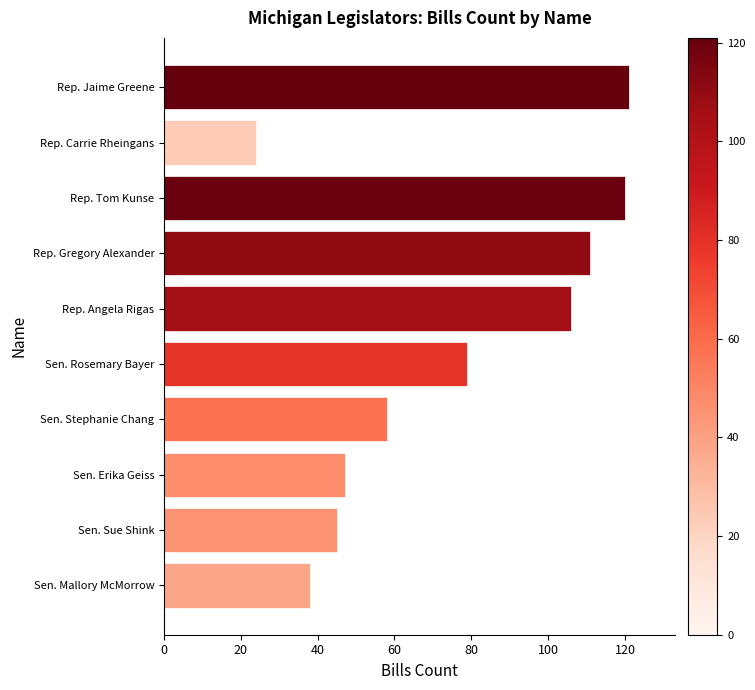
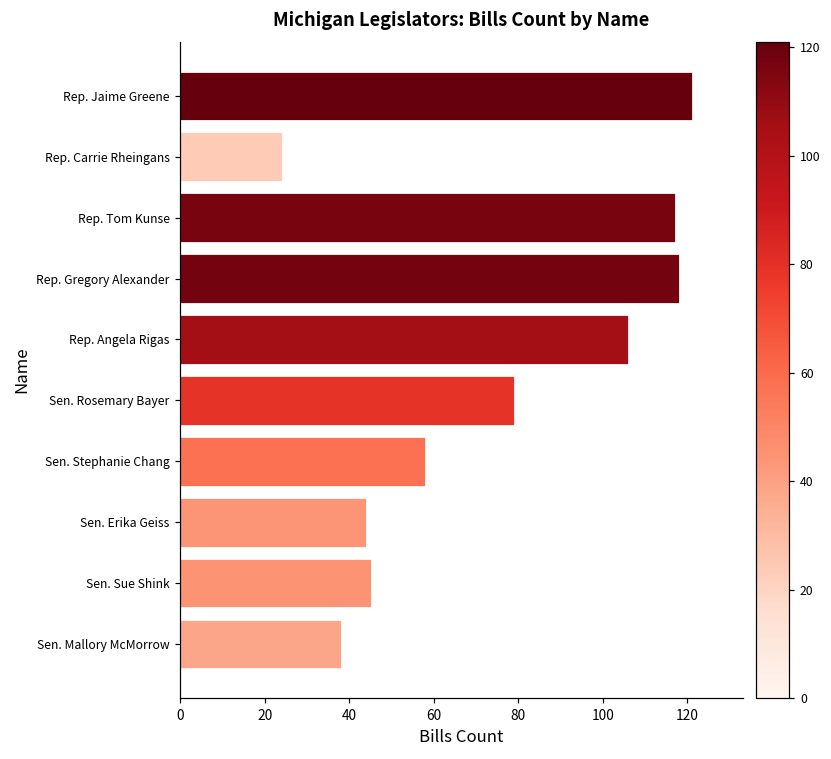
  {
    "Rep. Jaime Greene": 121,
    "Rep. Carrie Rheingans": 24,
-   "Rep. Tom Kunse": 120,
-   "Rep. Gregory Alexander": 111,
+   "Rep. Tom Kunse": 117,
+   "Rep. Gregory Alexander": 118,
    "Rep. Angela Rigas": 106,
    "Sen. Rosemary Bayer": 79,
    "Sen. Stephanie Chang": 58,
-   "Sen. Erika Geiss": 47,
+   "Sen. Erika Geiss": 44,
    "Sen. Sue Shink": 45,
    "Sen. Mallory McMorrow": 38
  }
